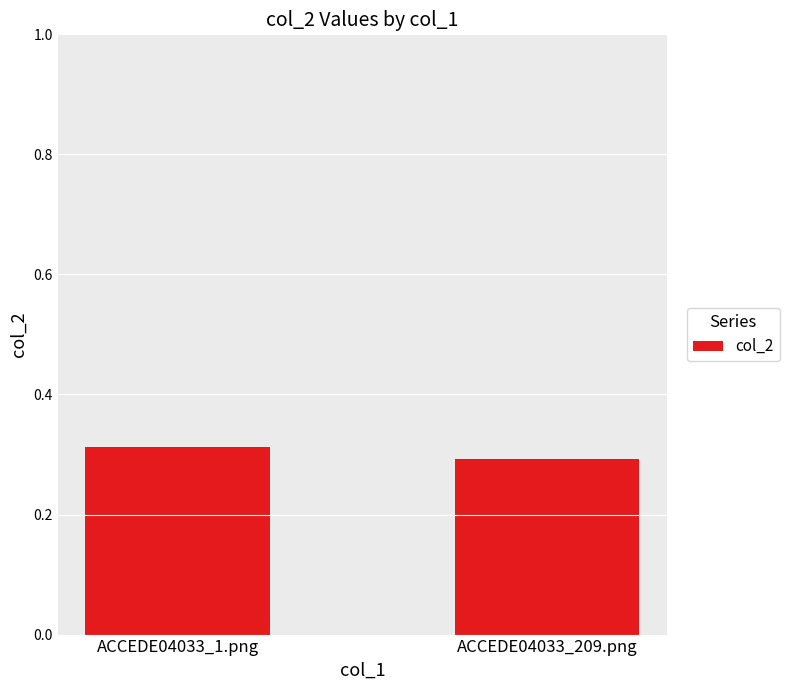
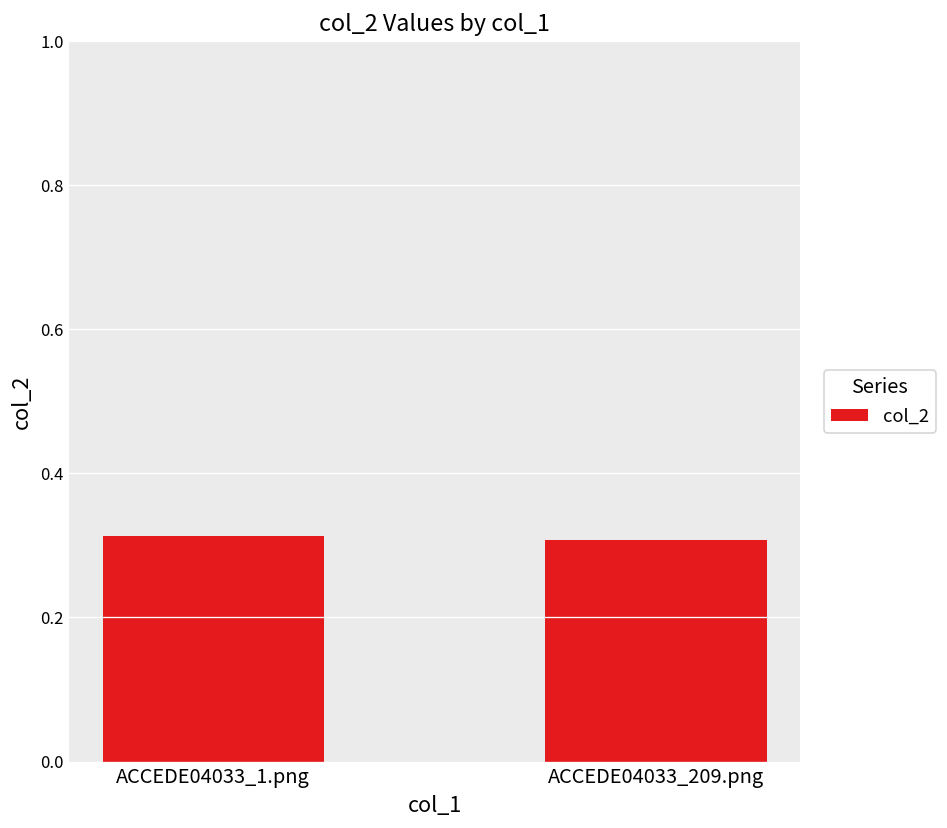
  {
    "ACCEDE04033_1.png": 0.31,
-   "ACCEDE04033_209.png": 0.29
+   "ACCEDE04033_209.png": 0.31
  }
